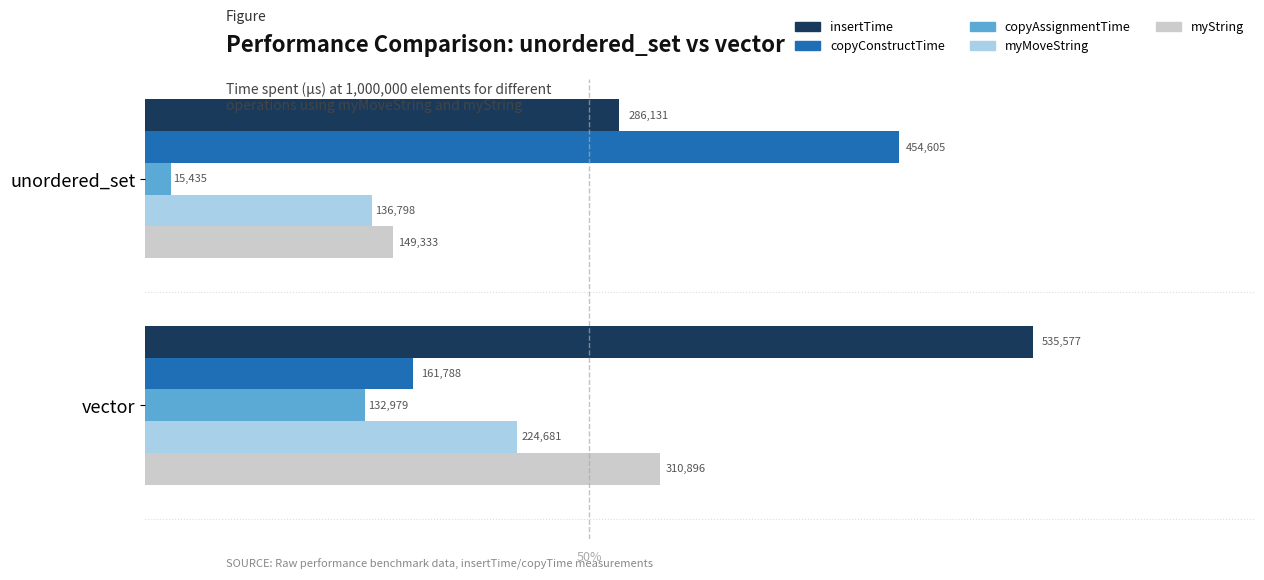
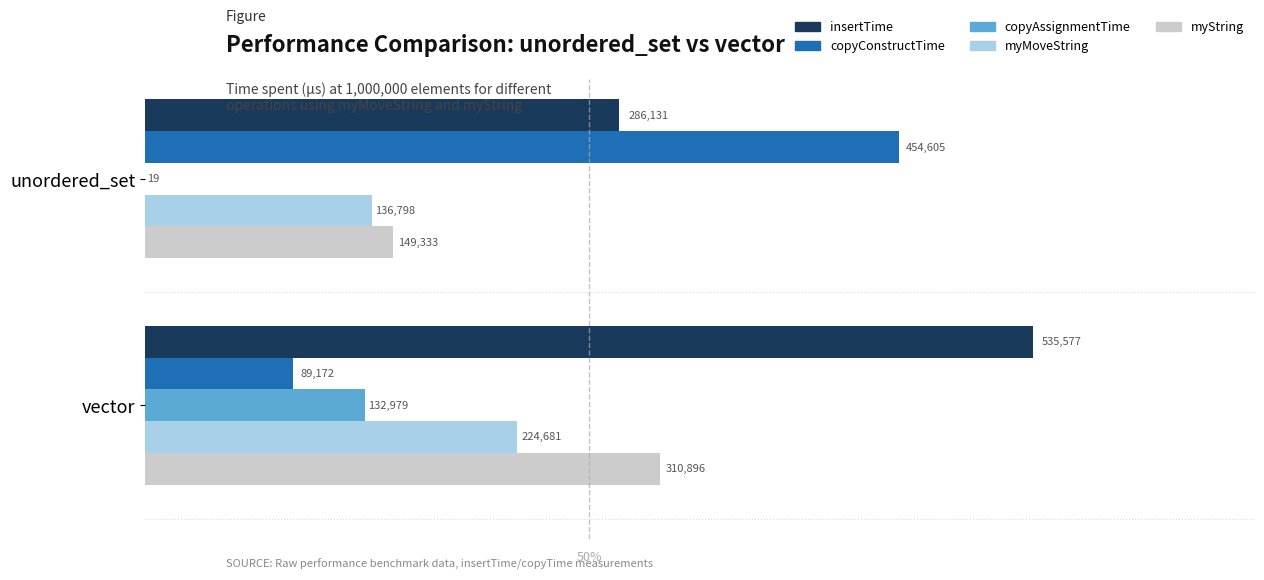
  {
    "insertTime": {
      "unordered_set": "286,131",
      "vector": "535,577"
    },
    "copyConstructTime": {
      "unordered_set": "454,605",
-     "vector": "161,788"
+     "vector": "89,172"
    },
    "copyAssignmentTime": {
-     "unordered_set": "15,435",
+     "unordered_set": "19",
      "vector": "132,979"
    }
  }
